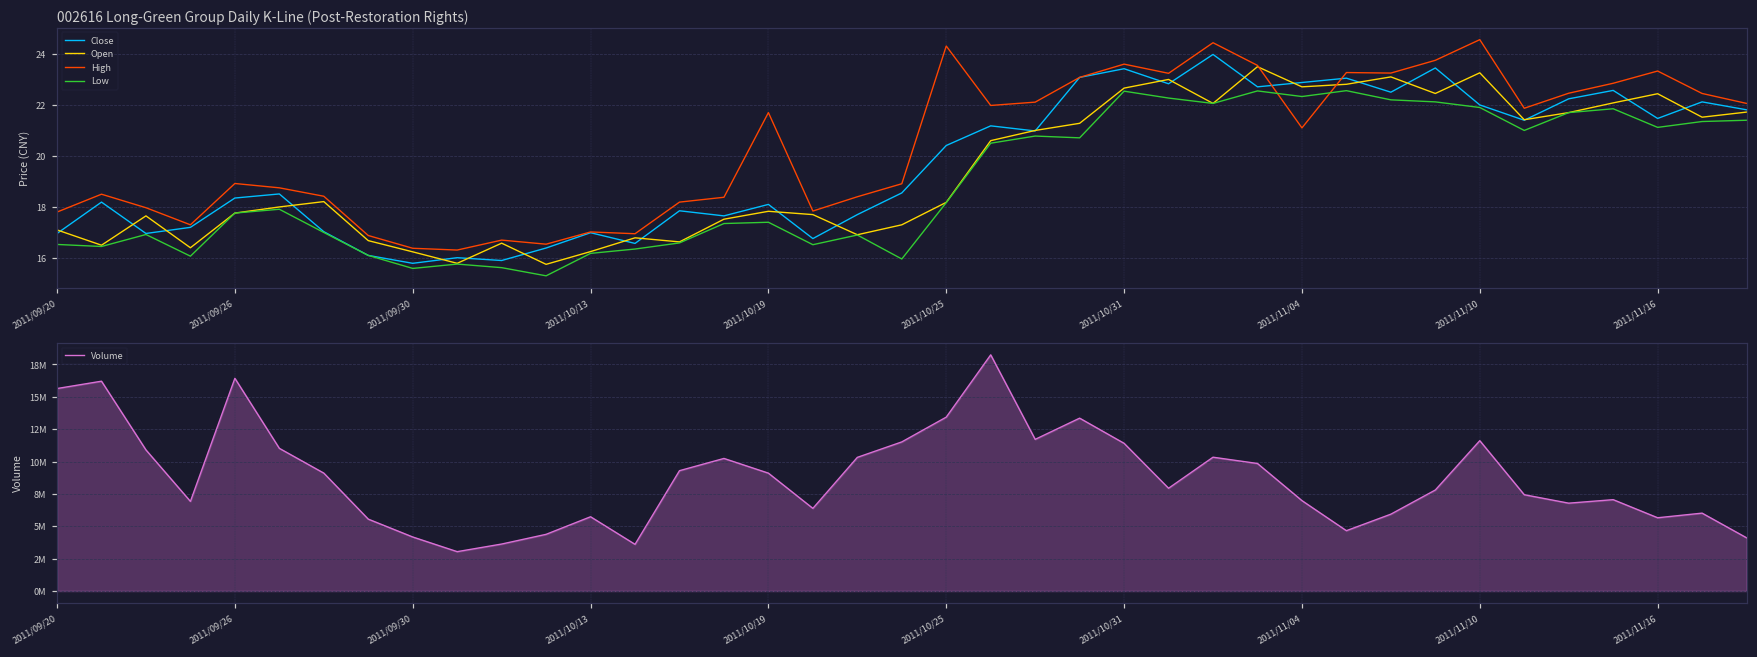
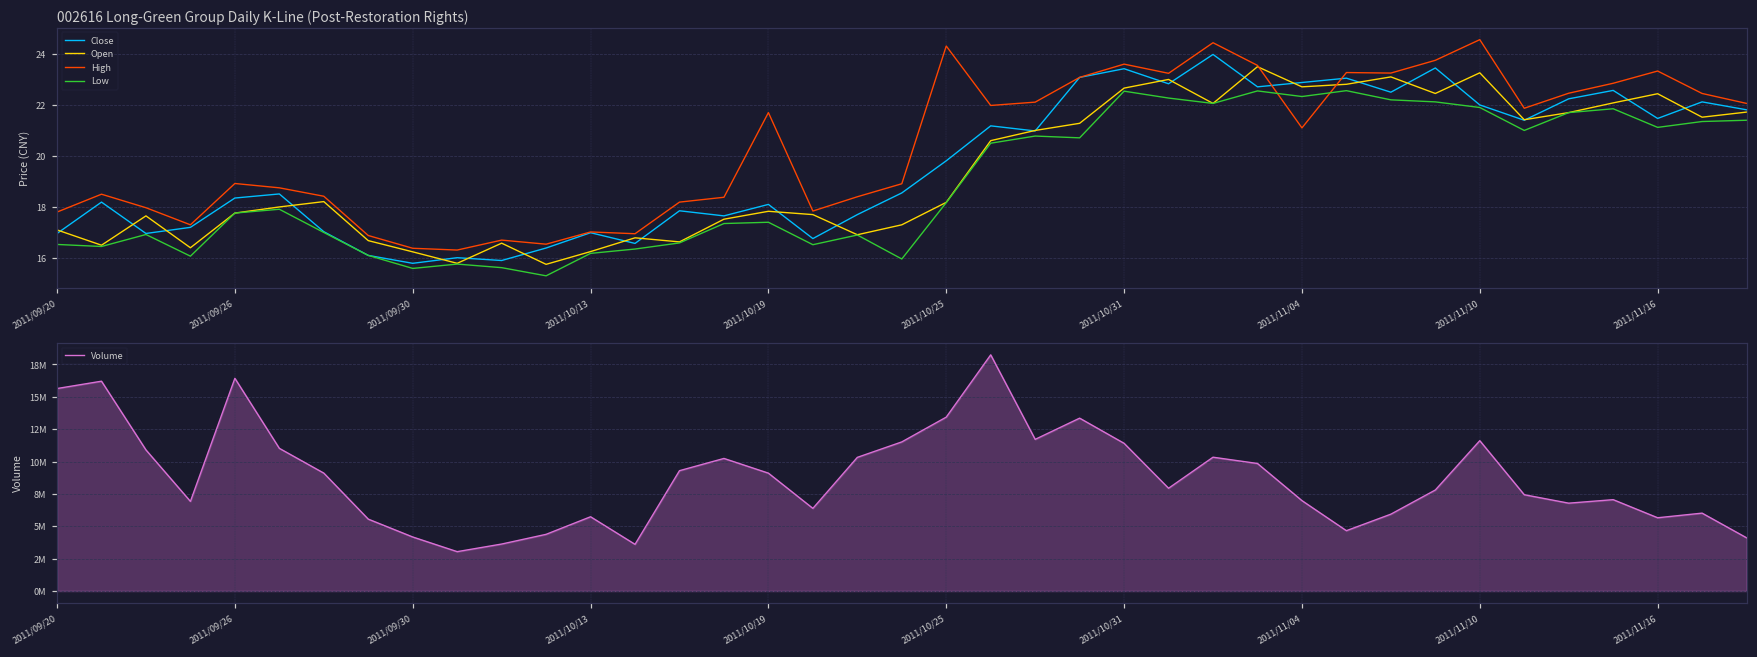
  {
    "002616 Long-Green Group Daily K-Line (Post-Restoration Rights)": {
      "Close": {
        "2011/09/20": 17.0,
        "2011/09/26": 18.4,
        "2011/09/30": 15.8,
        "2011/10/19": 18.1,
-       "2011/10/25": 20.4,
+       "2011/10/25": 19.8,
        "2011/10/31": 23.4,
        "2011/11/04": 22.9,
        "2011/11/16": 21.5
      },
      "Open": {
        "2011/09/20": 17.1,
        "2011/09/30": 16.2,
        "2011/10/19": 17.8,
        "2011/10/31": 22.7,
        "2011/11/04": 22.7,
        "2011/11/10": 23.3,
        "2011/11/16": 22.4
      },
      "High": {
        "2011/09/20": 17.8,
        "2011/09/26": 18.9,
        "2011/09/30": 16.4,
        "2011/10/19": 21.7,
        "2011/10/25": 24.3,
        "2011/10/31": 23.6,
        "2011/11/04": 21.1,
        "2011/11/10": 24.6,
        "2011/11/16": 23.3
      },
      "Low": {
        "2011/09/20": 16.5,
        "2011/09/30": 15.6,
        "2011/10/19": 17.4,
        "2011/10/31": 22.5,
        "2011/11/04": 22.3,
        "2011/11/16": 21.1
      }
    }
  }
